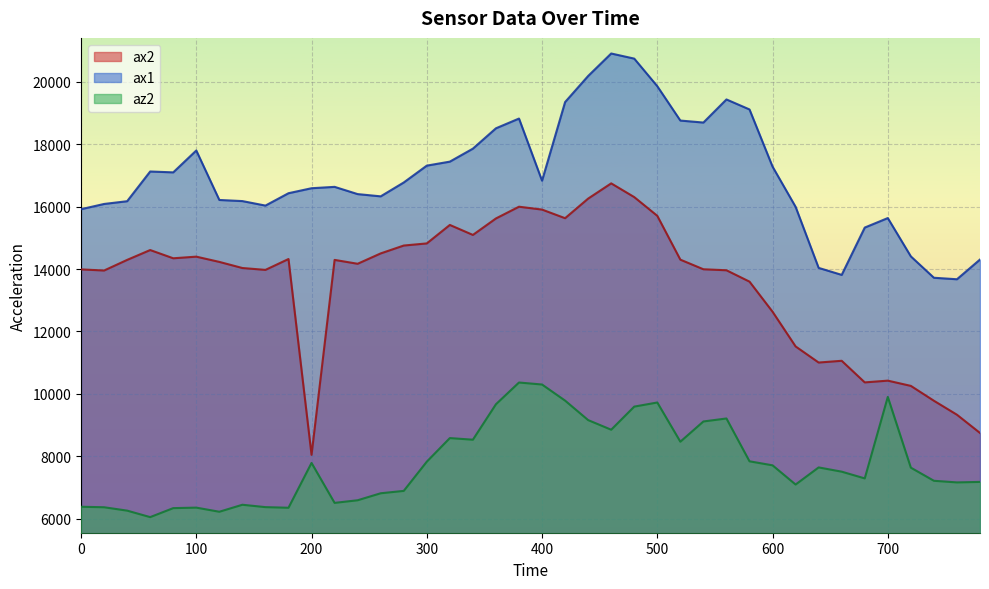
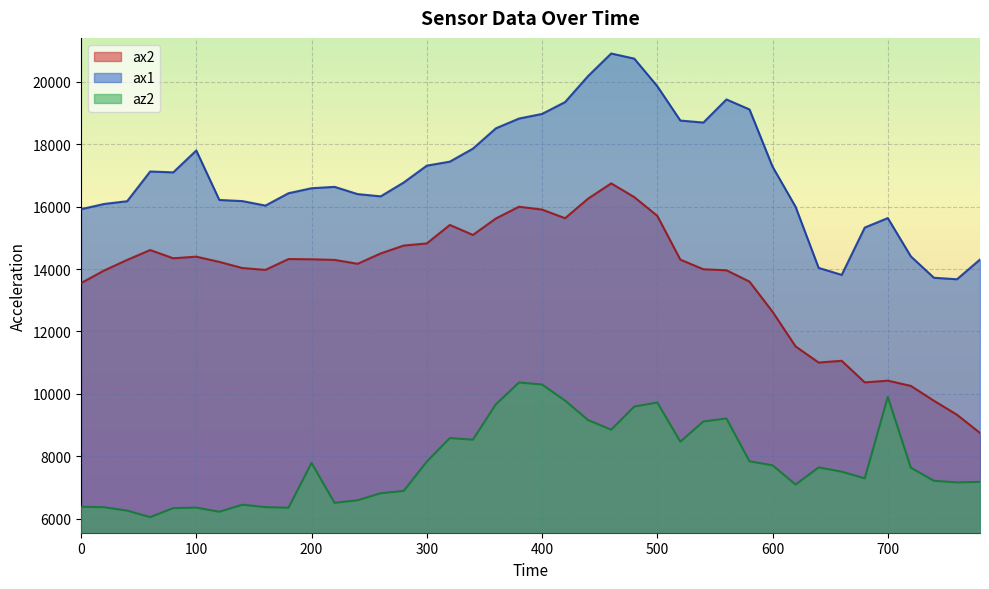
  {
    "ax2": {
-     "0": 14000,
+     "0": 13600,
      "100": 14400,
-     "200": 8000,
+     "200": 14300,
      "300": 14800,
      "400": 15900,
      "500": 15700,
      "600": 12600,
      "700": 10400
    },
    "ax1": {
      "0": 15900,
      "100": 17800,
      "200": 16600,
      "300": 17300,
-     "400": 16800,
+     "400": 19000,
      "500": 19900,
      "600": 17300,
      "700": 15600
    },
    "az2": {
      "0": 6400,
      "100": 6400,
      "200": 7800,
      "300": 7800,
      "400": 10300,
      "500": 9700,
      "600": 7700,
      "700": 9900
    }
  }
